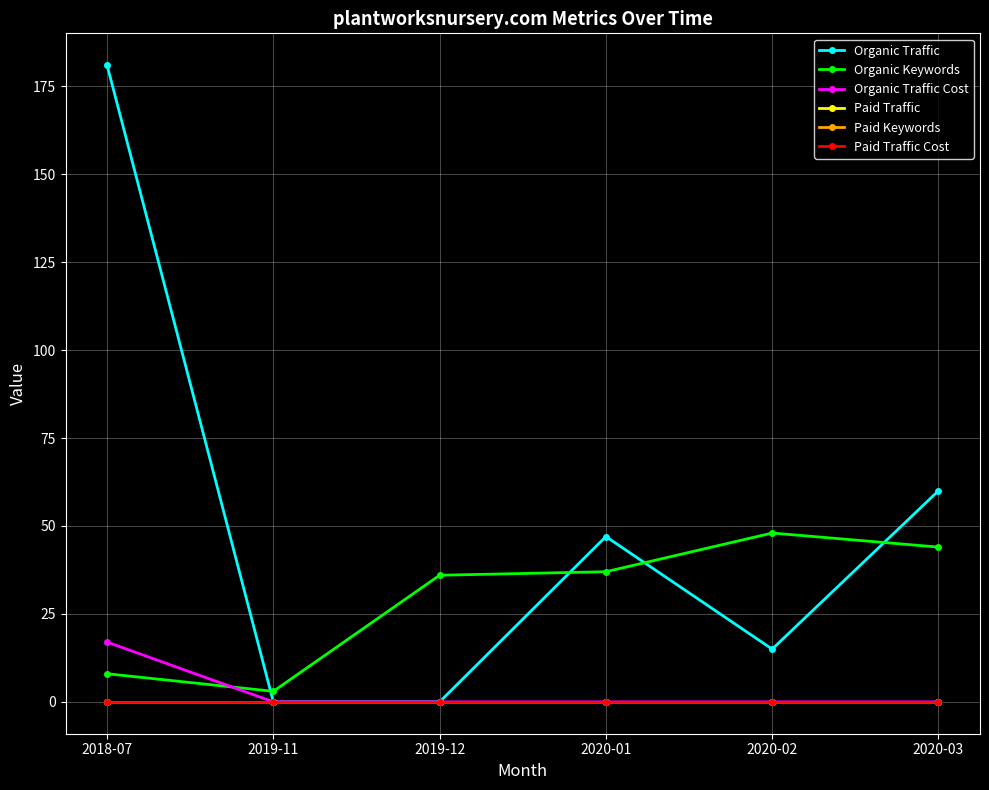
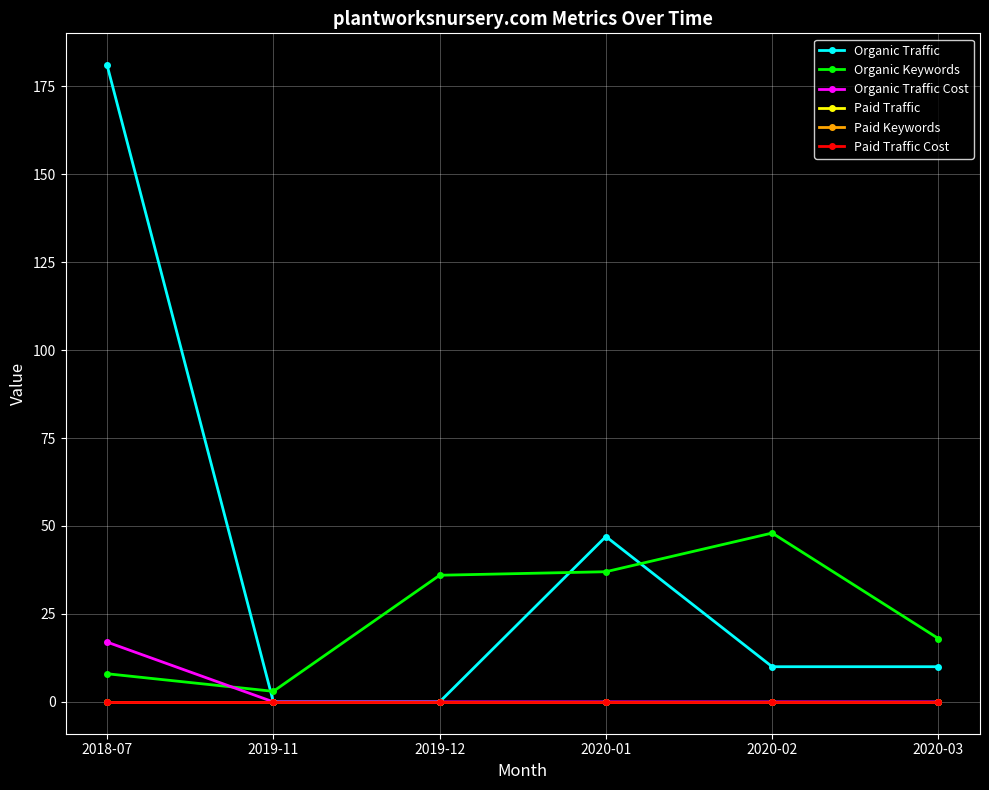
  {
    "Organic Traffic": {
      "2018-07": 181,
      "2020-01": 47,
-     "2020-02": 15,
-     "2020-03": 60
+     "2020-02": 10,
+     "2020-03": 10
    },
    "Organic Keywords": {
      "2018-07": 8,
      "2019-11": 3,
      "2019-12": 36,
      "2020-01": 37,
      "2020-02": 48,
-     "2020-03": 44
+     "2020-03": 18
    },
    "Organic Traffic Cost": {
      "2018-07": 17
    },
    "Paid Traffic Cost": {
      "2018-07": 0
    }
  }
